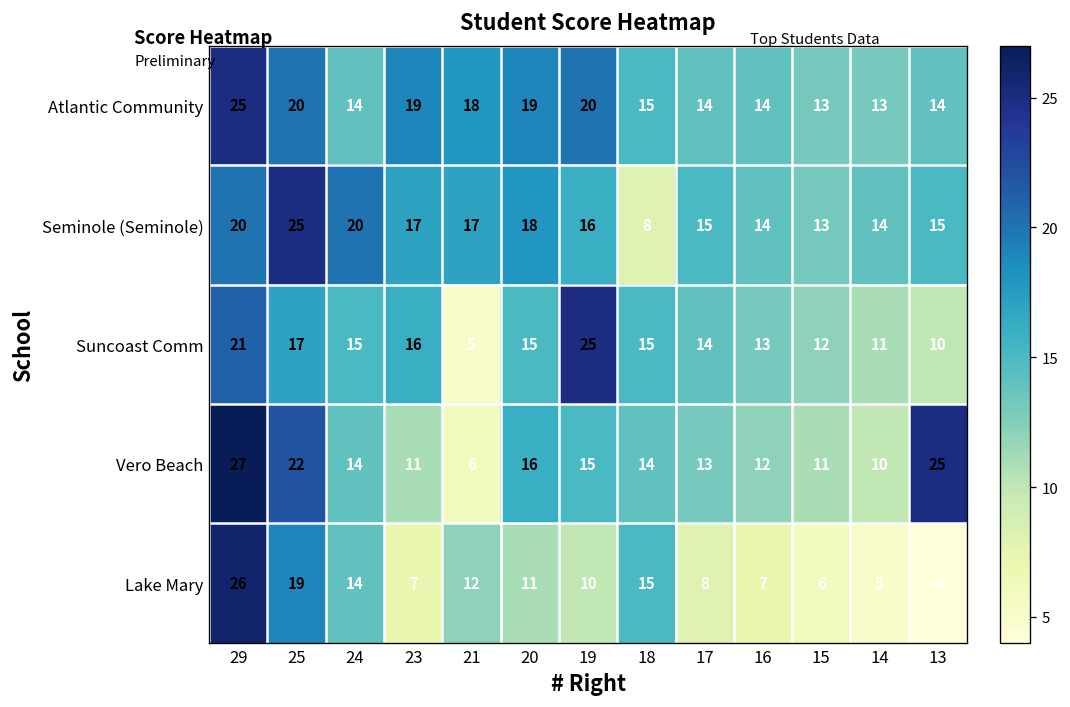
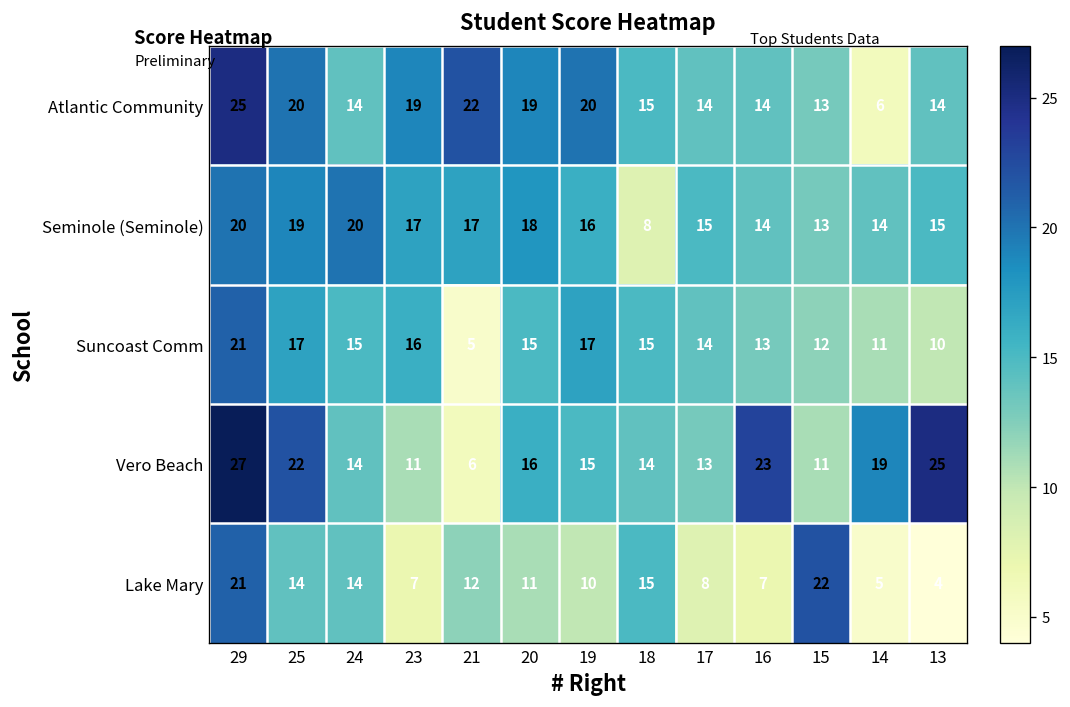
  {
    "Atlantic Community": {
      "29": 25,
      "25": 20,
      "24": 14,
      "23": 19,
-     "21": 18,
+     "21": 22,
      "20": 19,
      "19": 20,
      "18": 15,
      "17": 14,
      "16": 14,
      "15": 13,
-     "14": 13,
+     "14": 6,
      "13": 14
    },
    "Seminole (Seminole)": {
      "29": 20,
-     "25": 25,
+     "25": 19,
      "24": 20,
      "23": 17,
      "21": 17,
      "20": 18,
      "19": 16,
      "18": 8,
      "17": 15,
      "16": 14,
      "15": 13,
      "14": 14,
      "13": 15
    },
    "Suncoast Comm": {
      "29": 21,
      "25": 17,
      "24": 15,
      "23": 16,
      "21": 5,
      "20": 15,
-     "19": 25,
+     "19": 17,
      "18": 15,
      "17": 14,
      "16": 13,
      "15": 12,
      "14": 11,
      "13": 10
    },
    "Vero Beach": {
      "29": 27,
      "25": 22,
      "24": 14,
      "23": 11,
      "21": 6,
      "20": 16,
      "19": 15,
      "18": 14,
      "17": 13,
-     "16": 12,
+     "16": 23,
      "15": 11,
-     "14": 10,
+     "14": 19,
      "13": 25
    },
    "Lake Mary": {
-     "29": 26,
-     "25": 19,
+     "29": 21,
+     "25": 14,
      "24": 14,
      "23": 7,
      "21": 12,
      "20": 11,
      "19": 10,
      "18": 15,
      "17": 8,
      "16": 7,
-     "15": 6,
+     "15": 22,
      "14": 5
    }
  }
